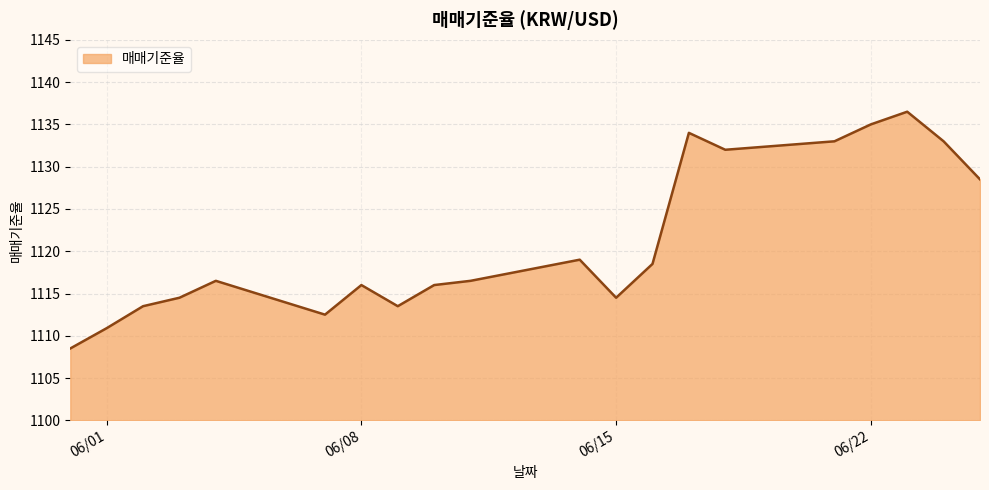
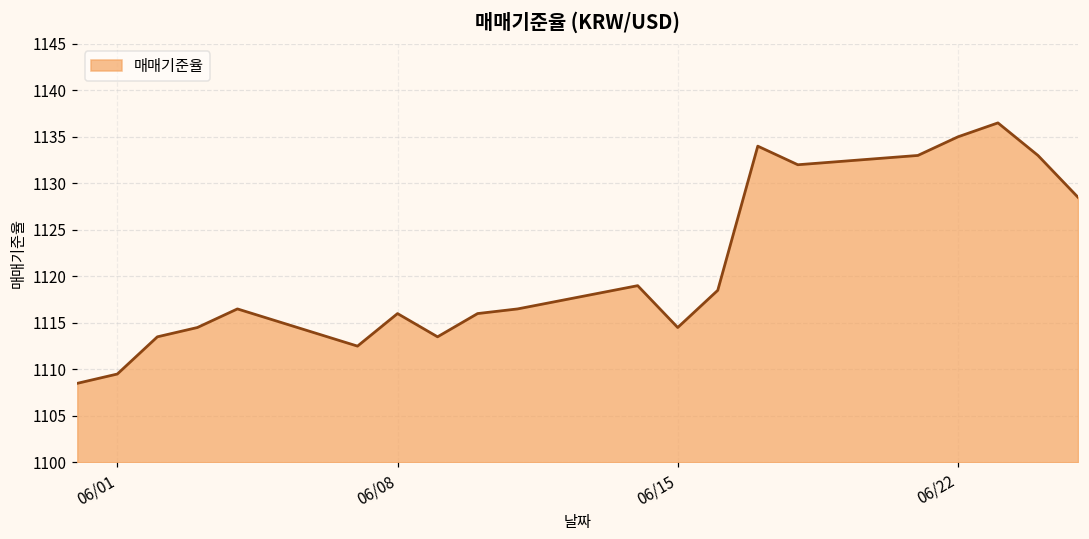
  {
-   "06/01": 1111,
+   "06/01": 1110,
    "06/08": 1116,
    "06/15": 1115,
    "06/22": 1135
  }
